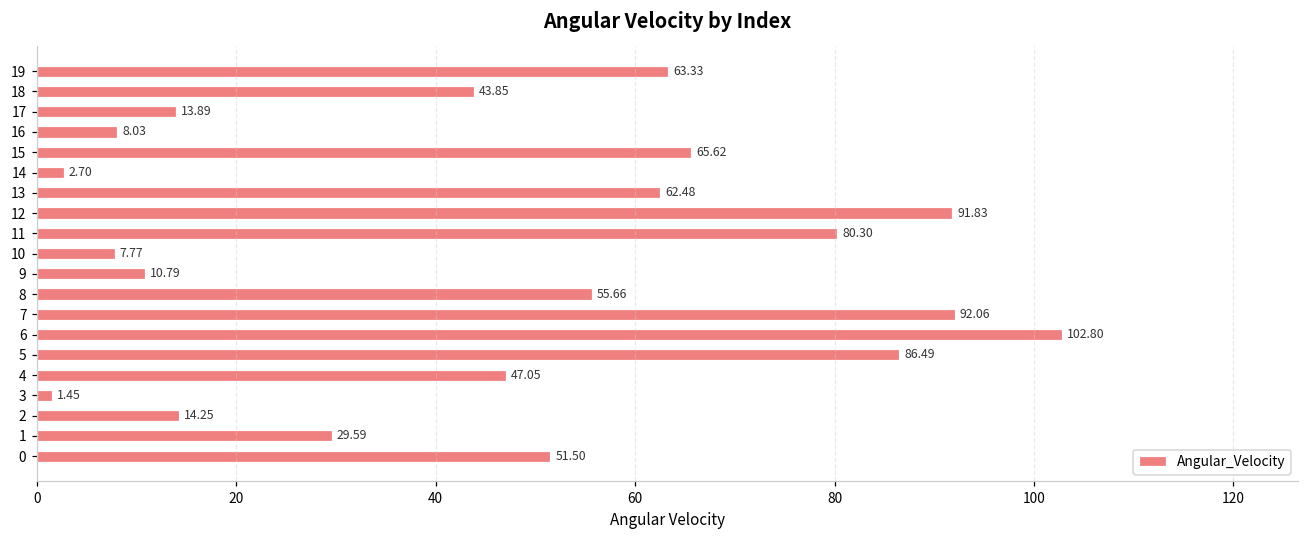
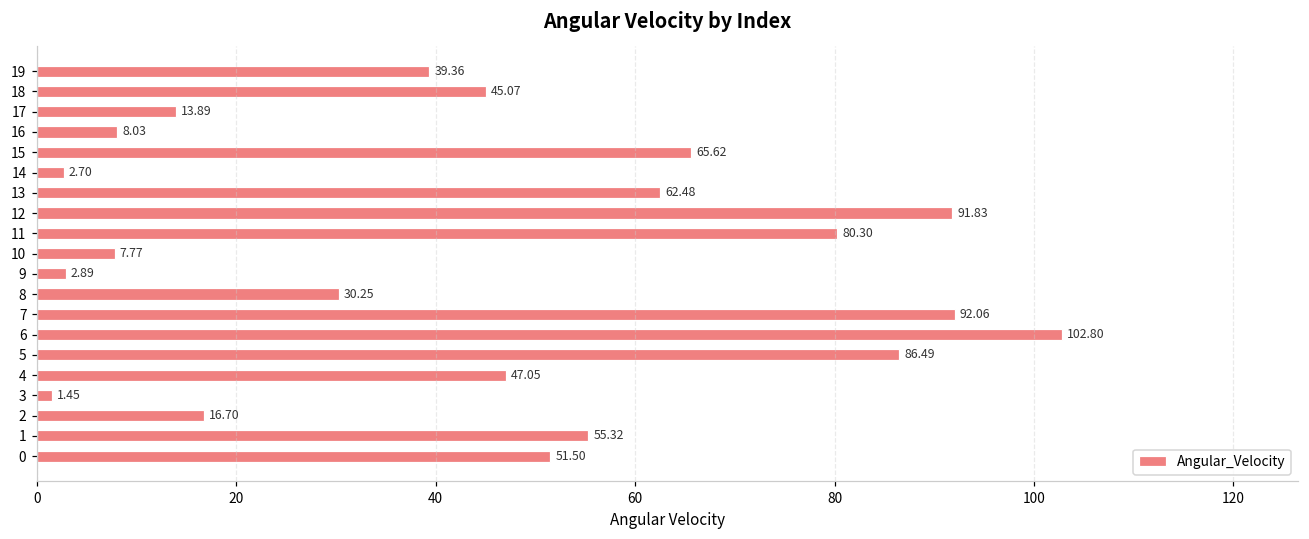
  {
-   "19": 63.33,
-   "18": 43.85,
+   "19": 39.36,
+   "18": 45.07,
    "17": 13.89,
    "16": 8.03,
    "15": 65.62,
    "14": 2.70,
    "13": 62.48,
    "12": 91.83,
    "11": 80.30,
    "10": 7.77,
-   "9": 10.79,
-   "8": 55.66,
+   "9": 2.89,
+   "8": 30.25,
    "7": 92.06,
    "6": 102.80,
    "5": 86.49,
    "4": 47.05,
    "3": 1.45,
-   "2": 14.25,
-   "1": 29.59,
+   "2": 16.70,
+   "1": 55.32,
    "0": 51.50
  }
